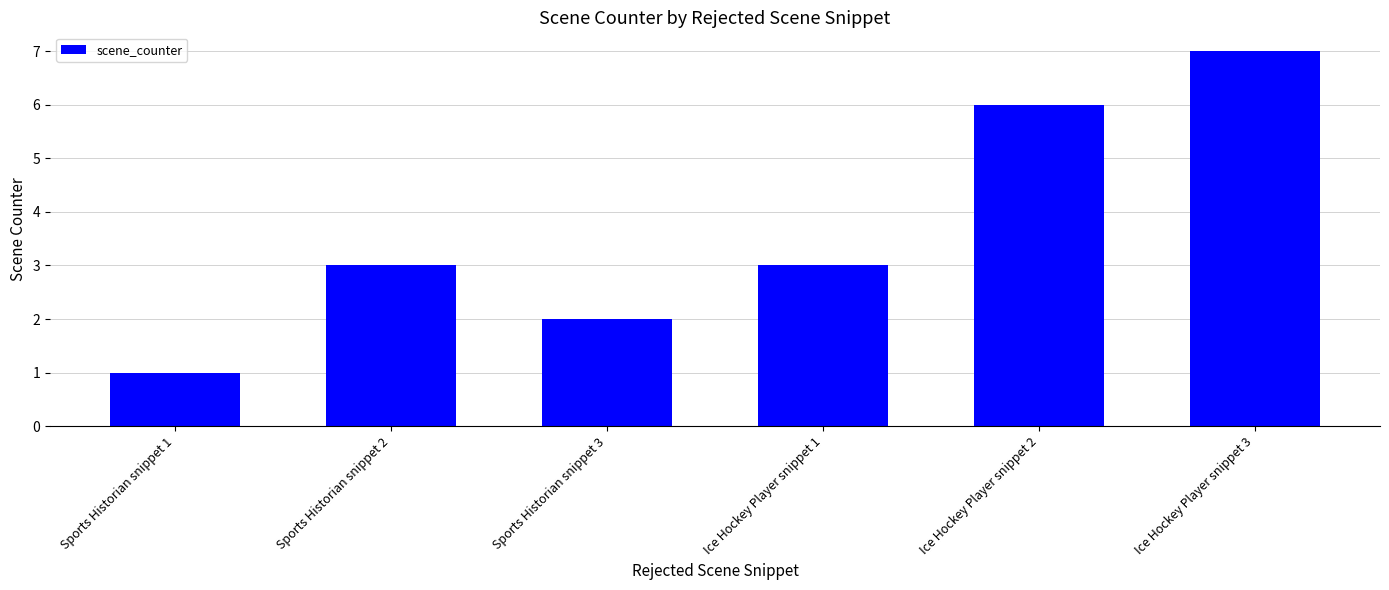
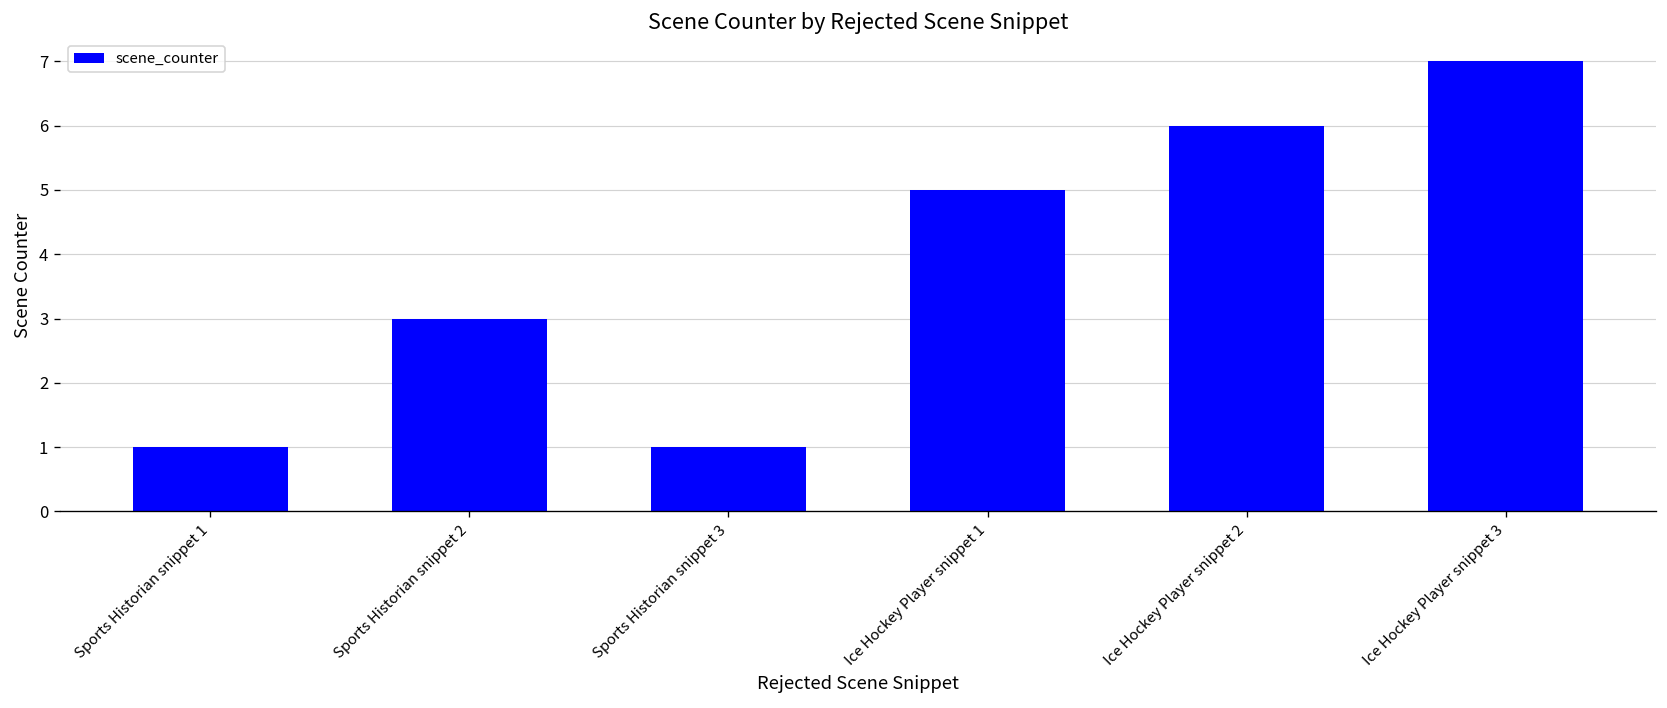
  {
    "Sports Historian snippet 1": 1,
    "Sports Historian snippet 2": 3,
-   "Sports Historian snippet 3": 2,
-   "Ice Hockey Player snippet 1": 3,
+   "Sports Historian snippet 3": 1,
+   "Ice Hockey Player snippet 1": 5,
    "Ice Hockey Player snippet 2": 6,
    "Ice Hockey Player snippet 3": 7
  }
